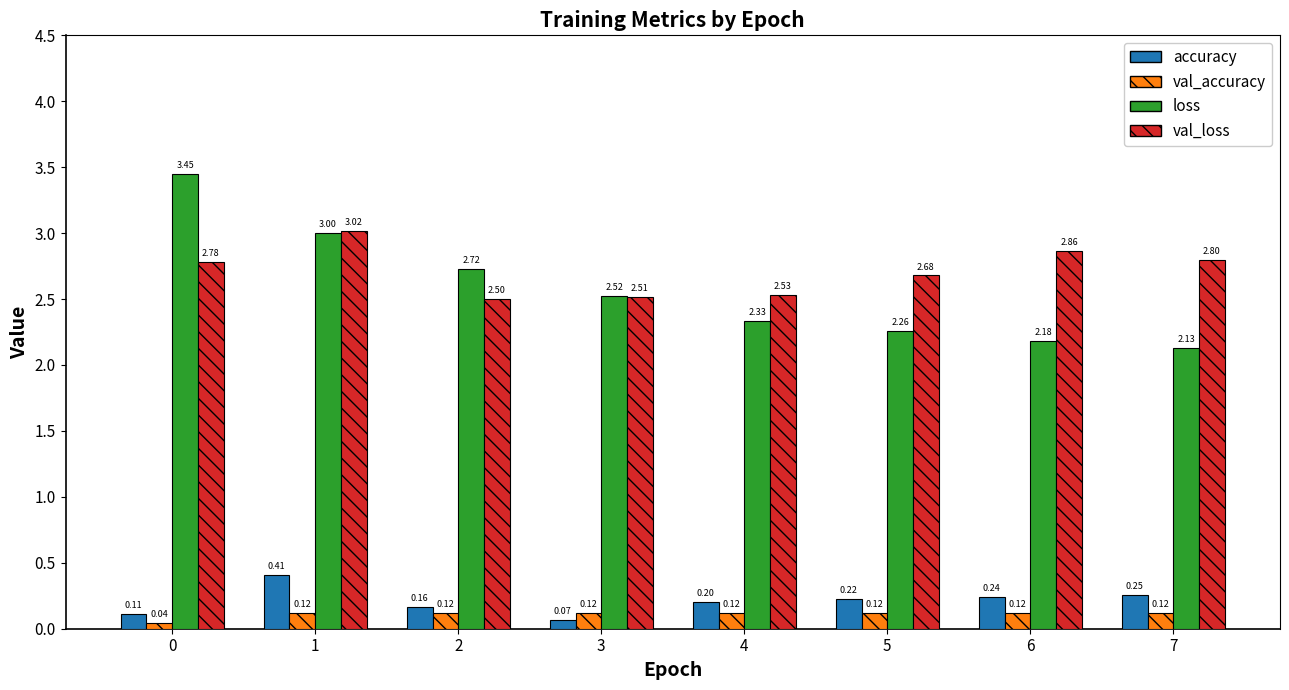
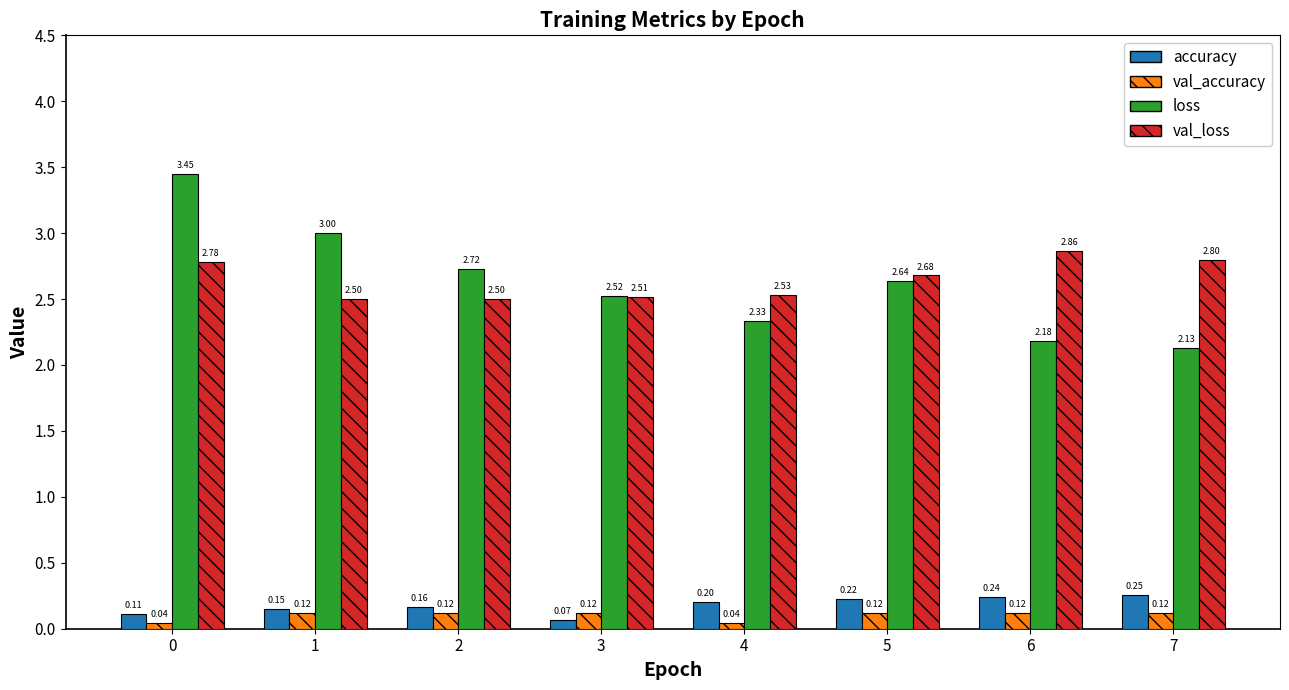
  {
    "accuracy": {
      "0": 0.11,
-     "1": 0.41,
+     "1": 0.15,
      "2": 0.16,
      "3": 0.07,
      "4": 0.20,
      "5": 0.22,
      "6": 0.24,
      "7": 0.25
    },
    "val_accuracy": {
      "0": 0.04,
      "1": 0.12,
      "2": 0.12,
      "3": 0.12,
-     "4": 0.12,
+     "4": 0.04,
      "5": 0.12,
      "6": 0.12,
      "7": 0.12
    },
    "loss": {
      "0": 3.45,
      "1": 3.00,
      "2": 2.72,
      "3": 2.52,
      "4": 2.33,
-     "5": 2.26,
+     "5": 2.64,
      "6": 2.18,
      "7": 2.13
    },
    "val_loss": {
      "0": 2.78,
-     "1": 3.02,
+     "1": 2.50,
      "2": 2.50,
      "3": 2.51,
      "4": 2.53,
      "5": 2.68,
      "6": 2.86,
      "7": 2.80
    }
  }
